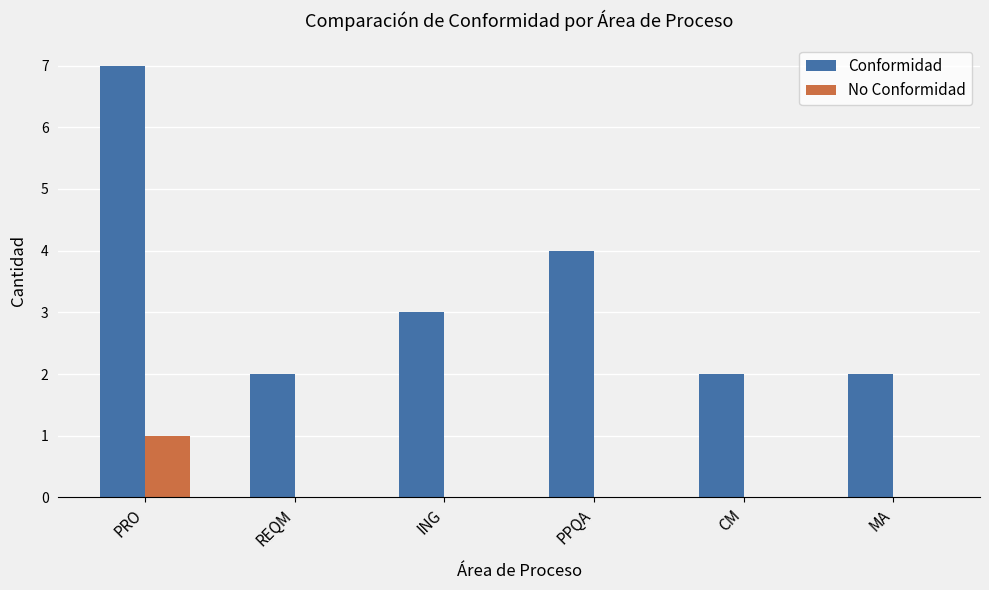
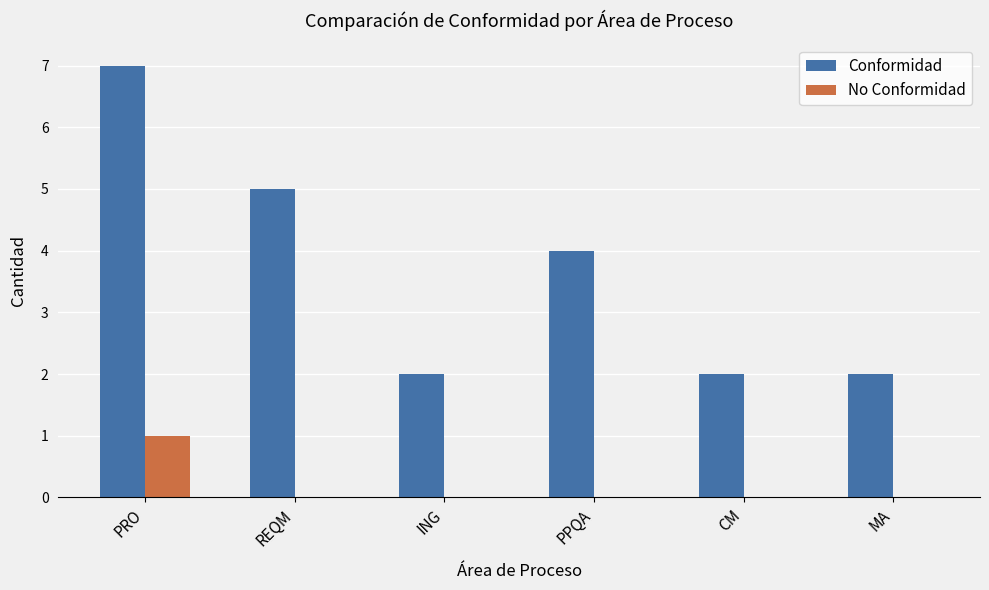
  {
    "Conformidad": {
      "PRO": 7,
-     "REQM": 2,
-     "ING": 3,
+     "REQM": 5,
+     "ING": 2,
      "PPQA": 4,
      "CM": 2,
      "MA": 2
    },
    "No Conformidad": {
      "PRO": 1,
      "REQM": 0,
      "ING": 0,
      "PPQA": 0,
      "CM": 0,
      "MA": 0
    }
  }
